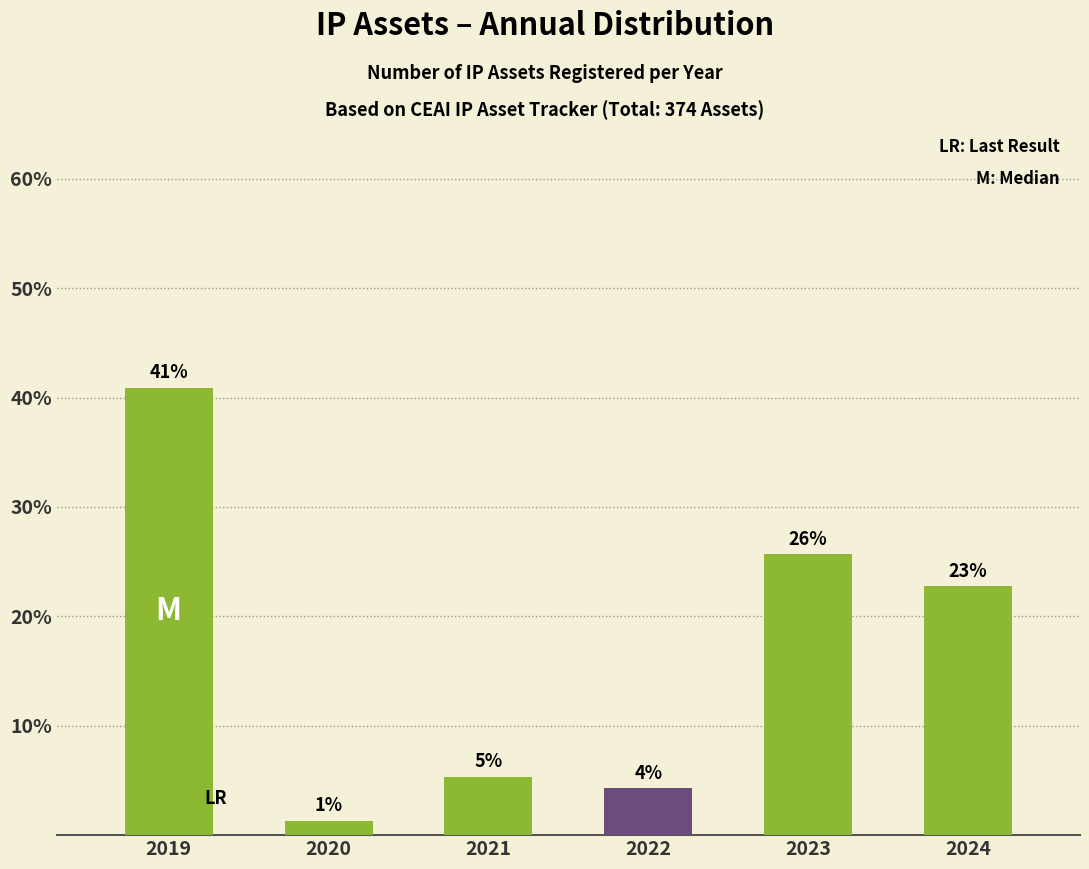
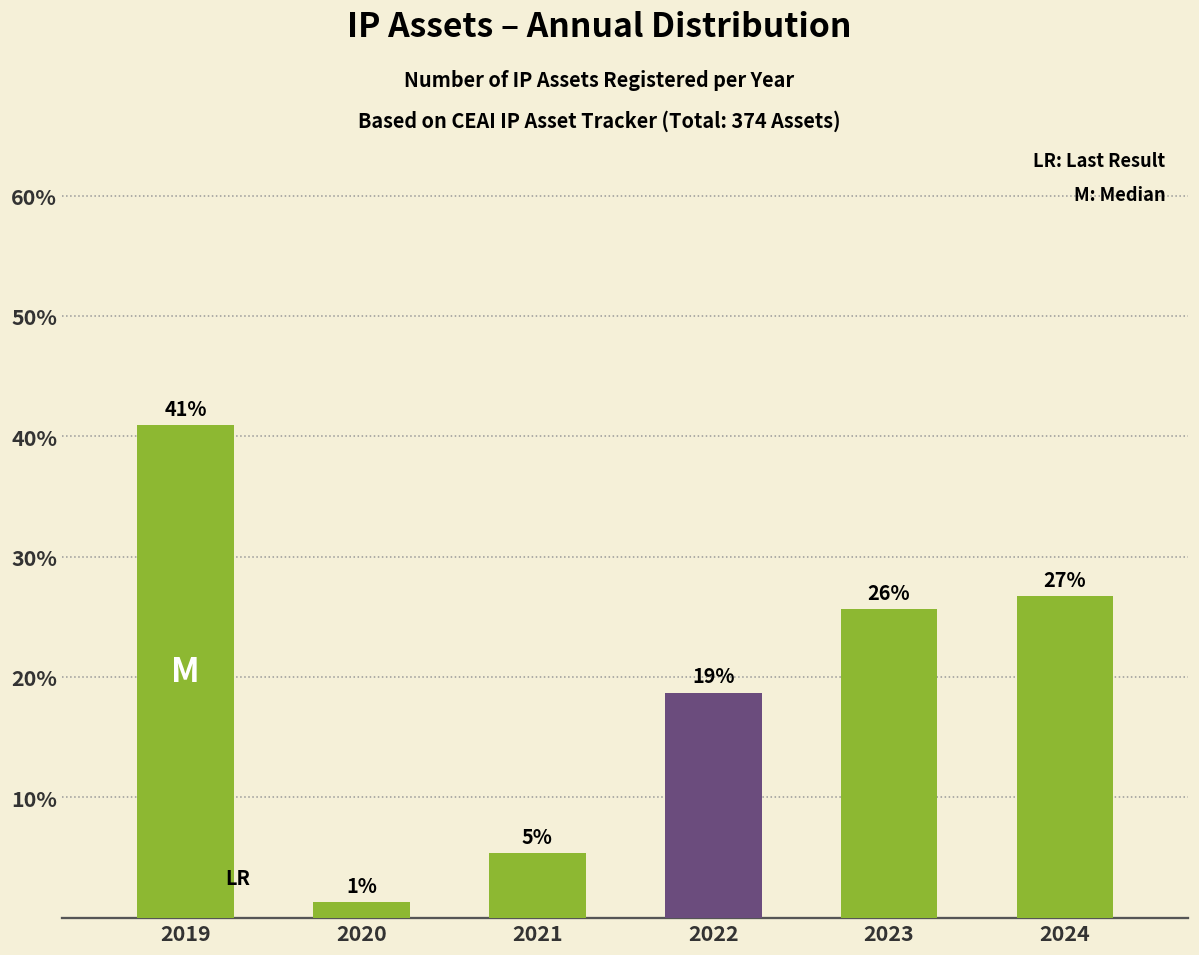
  {
    "2019": "41%",
    "2020": "1%",
    "2021": "5%",
-   "2022": "4%",
+   "2022": "19%",
    "2023": "26%",
-   "2024": "23%"
+   "2024": "27%"
  }
